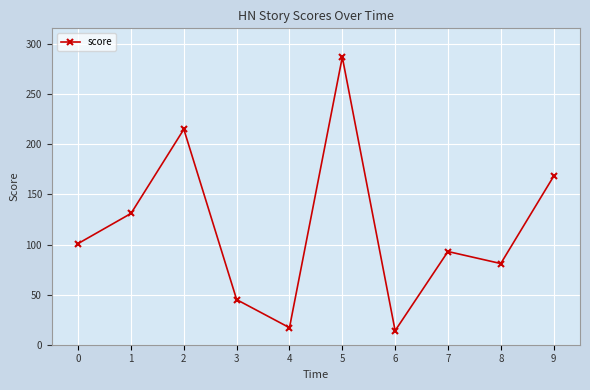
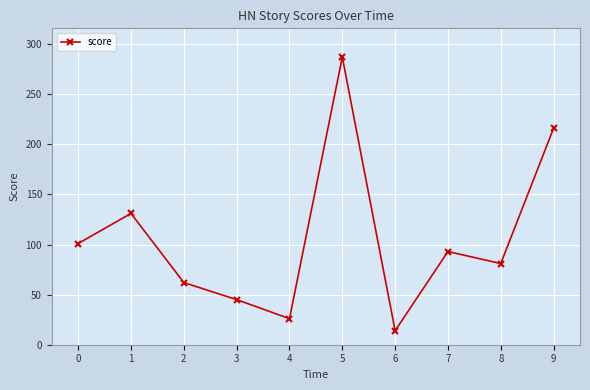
  {
    "0": 101,
    "1": 131,
-   "2": 215,
+   "2": 62,
    "3": 45,
-   "4": 17,
+   "4": 26,
    "5": 287,
    "6": 14,
    "7": 93,
    "8": 81,
-   "9": 168
+   "9": 216
  }
